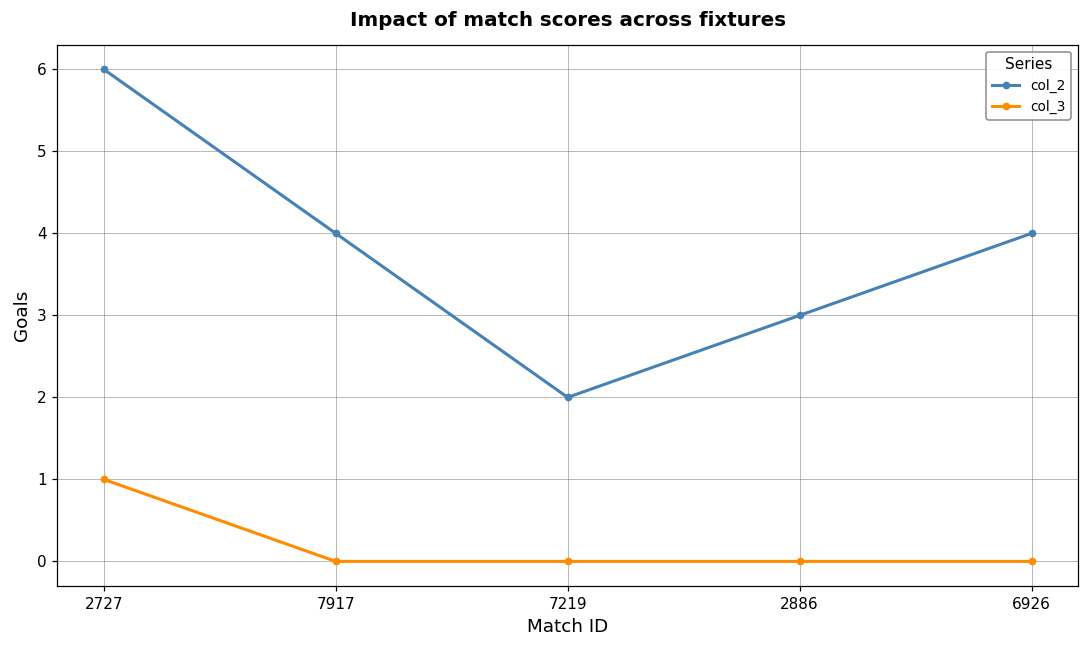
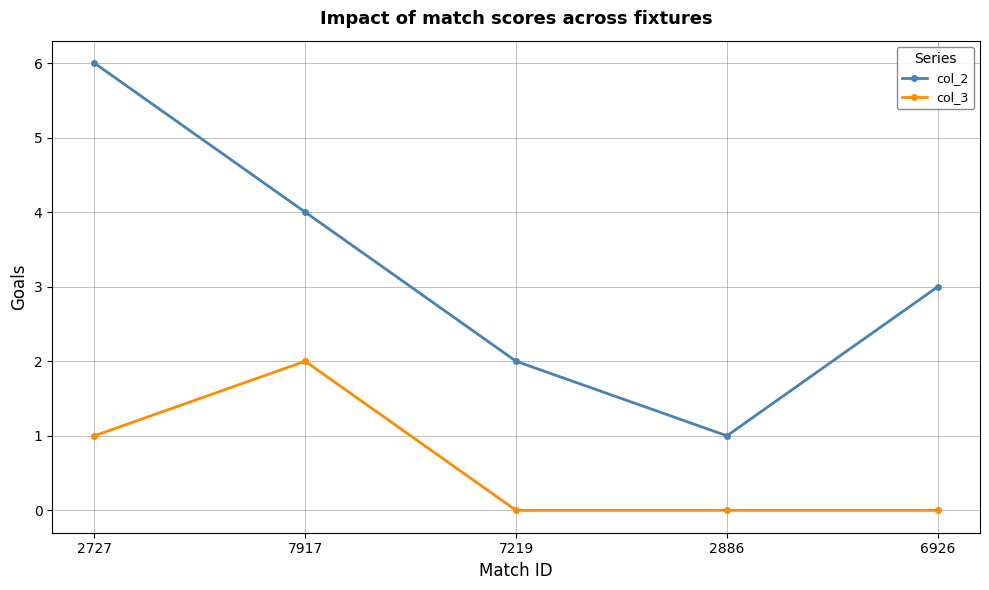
  {
    "col_2": {
      "2727": 6,
      "7917": 4,
      "7219": 2,
-     "2886": 3,
-     "6926": 4
+     "2886": 1,
+     "6926": 3
    },
    "col_3": {
      "2727": 1,
-     "7917": 0,
+     "7917": 2,
      "7219": 0,
      "2886": 0,
      "6926": 0
    }
  }
